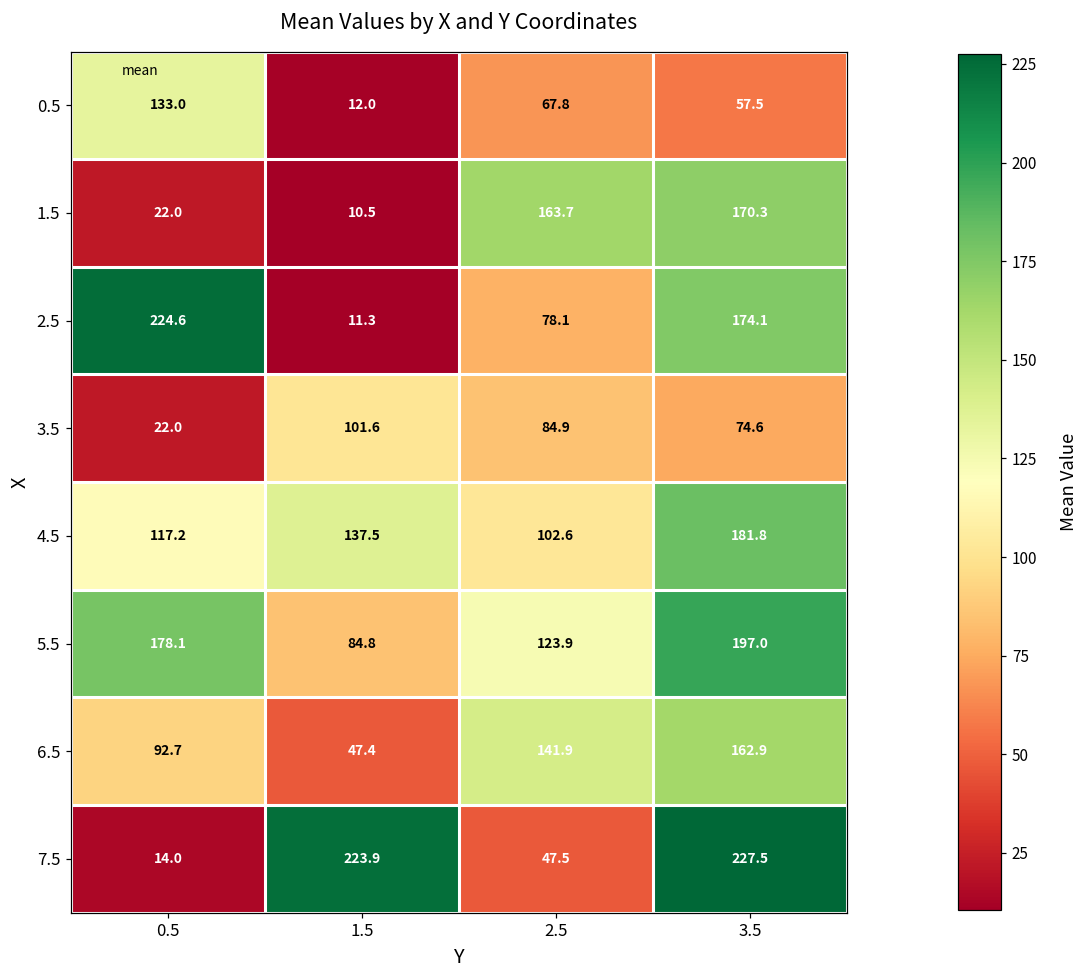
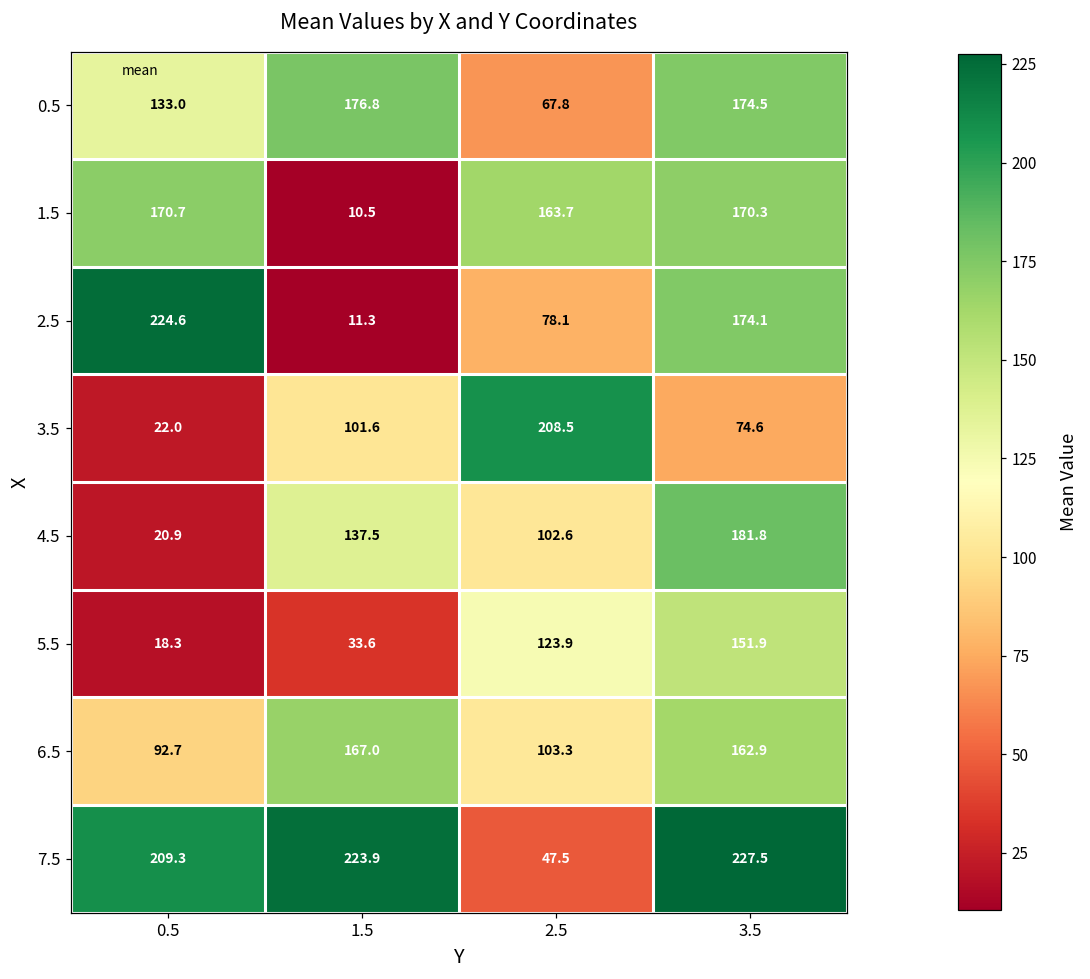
  {
    "0.5": {
      "0.5": 133.0,
-     "1.5": 12.0,
+     "1.5": 176.8,
      "2.5": 67.8,
-     "3.5": 57.5
+     "3.5": 174.5
    },
    "1.5": {
-     "0.5": 22.0,
+     "0.5": 170.7,
      "1.5": 10.5,
      "2.5": 163.7,
      "3.5": 170.3
    },
    "2.5": {
      "0.5": 224.6,
      "1.5": 11.3,
      "2.5": 78.1,
      "3.5": 174.1
    },
    "3.5": {
      "0.5": 22.0,
      "1.5": 101.6,
-     "2.5": 84.9,
+     "2.5": 208.5,
      "3.5": 74.6
    },
    "4.5": {
-     "0.5": 117.2,
+     "0.5": 20.9,
      "1.5": 137.5,
      "2.5": 102.6,
      "3.5": 181.8
    },
    "5.5": {
-     "0.5": 178.1,
-     "1.5": 84.8,
+     "0.5": 18.3,
+     "1.5": 33.6,
      "2.5": 123.9,
-     "3.5": 197.0
+     "3.5": 151.9
    },
    "6.5": {
      "0.5": 92.7,
-     "1.5": 47.4,
-     "2.5": 141.9,
+     "1.5": 167.0,
+     "2.5": 103.3,
      "3.5": 162.9
    },
    "7.5": {
-     "0.5": 14.0,
+     "0.5": 209.3,
      "1.5": 223.9,
      "2.5": 47.5,
      "3.5": 227.5
    }
  }
